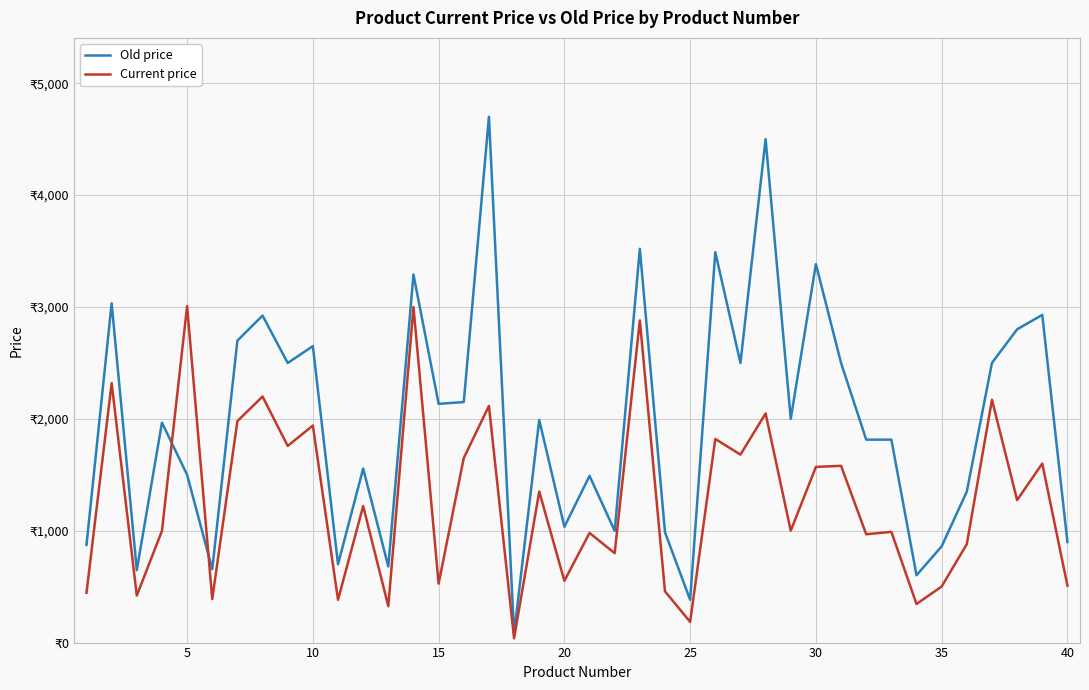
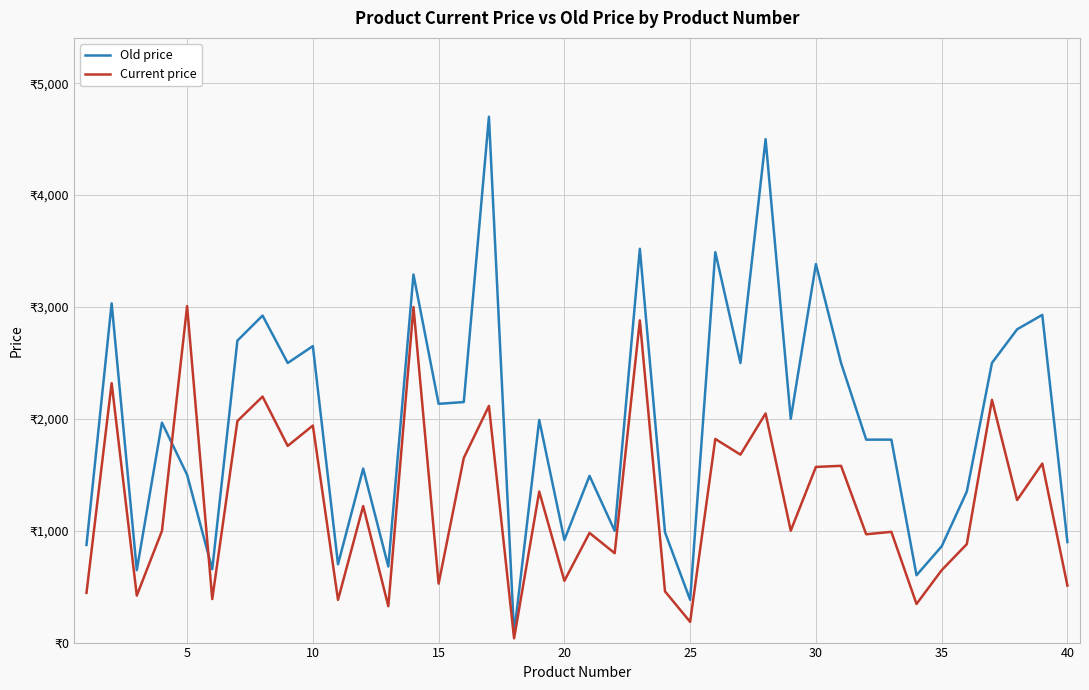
  {
    "Old price": {
      "5": "₹1,500",
      "10": "₹2,650",
      "15": "₹2,130",
-     "20": "₹1,040",
+     "20": "₹920",
      "25": "₹380",
      "30": "₹3,380",
      "35": "₹860",
      "40": "₹900"
    },
    "Current price": {
      "5": "₹3,010",
      "10": "₹1,940",
      "15": "₹530",
      "20": "₹550",
      "25": "₹190",
      "30": "₹1,570",
-     "35": "₹500",
+     "35": "₹650",
      "40": "₹510"
    }
  }
